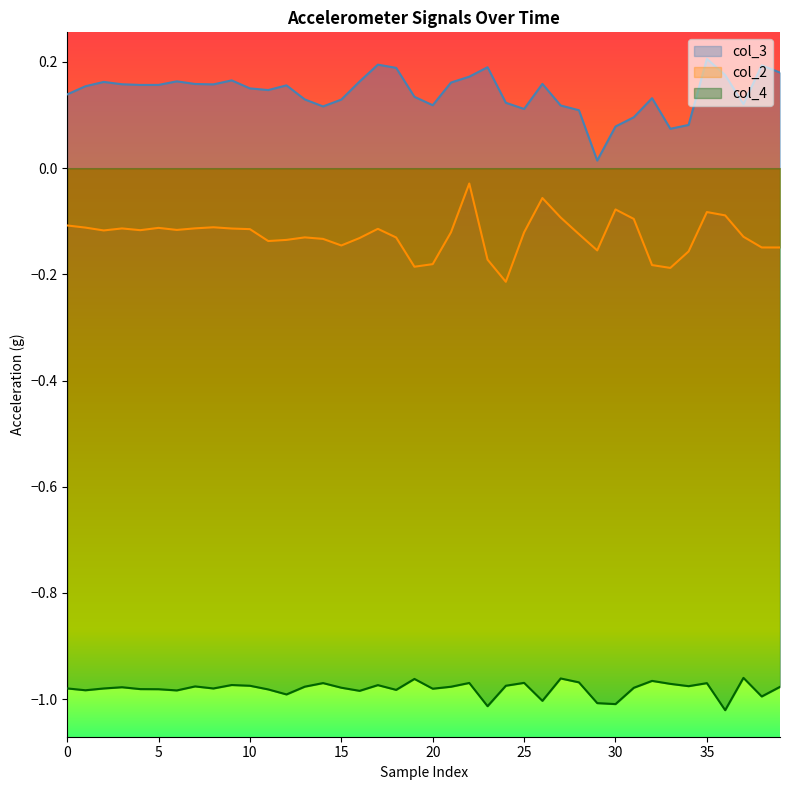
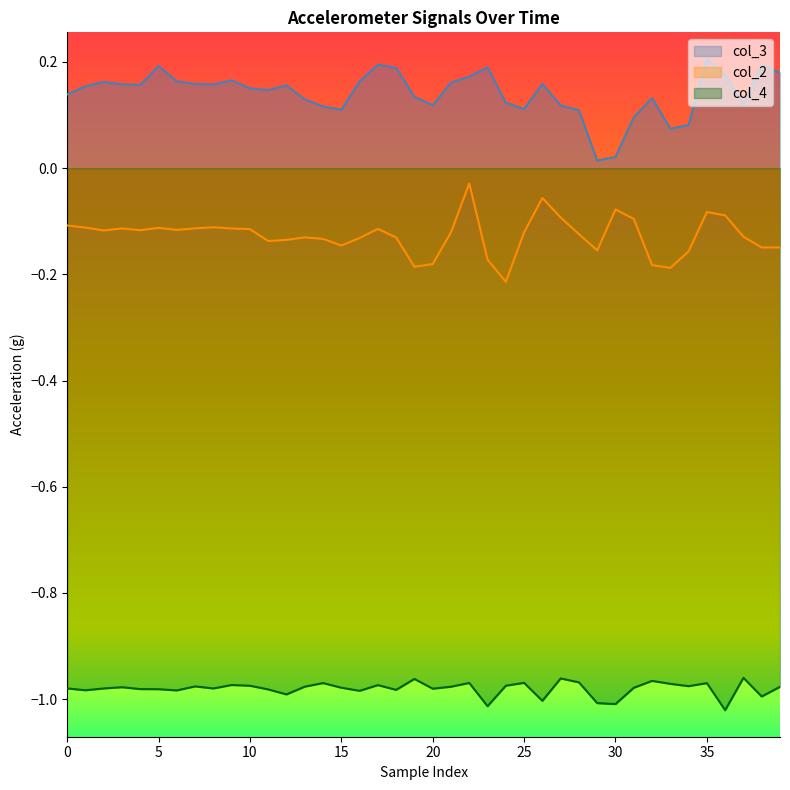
  {
    "col_3": {
      "0": 0.14,
-     "5": 0.16,
+     "5": 0.19,
      "10": 0.15,
-     "15": 0.13,
+     "15": 0.11,
      "20": 0.12,
      "25": 0.11,
-     "30": 0.08
+     "30": 0.02
    }
  }
